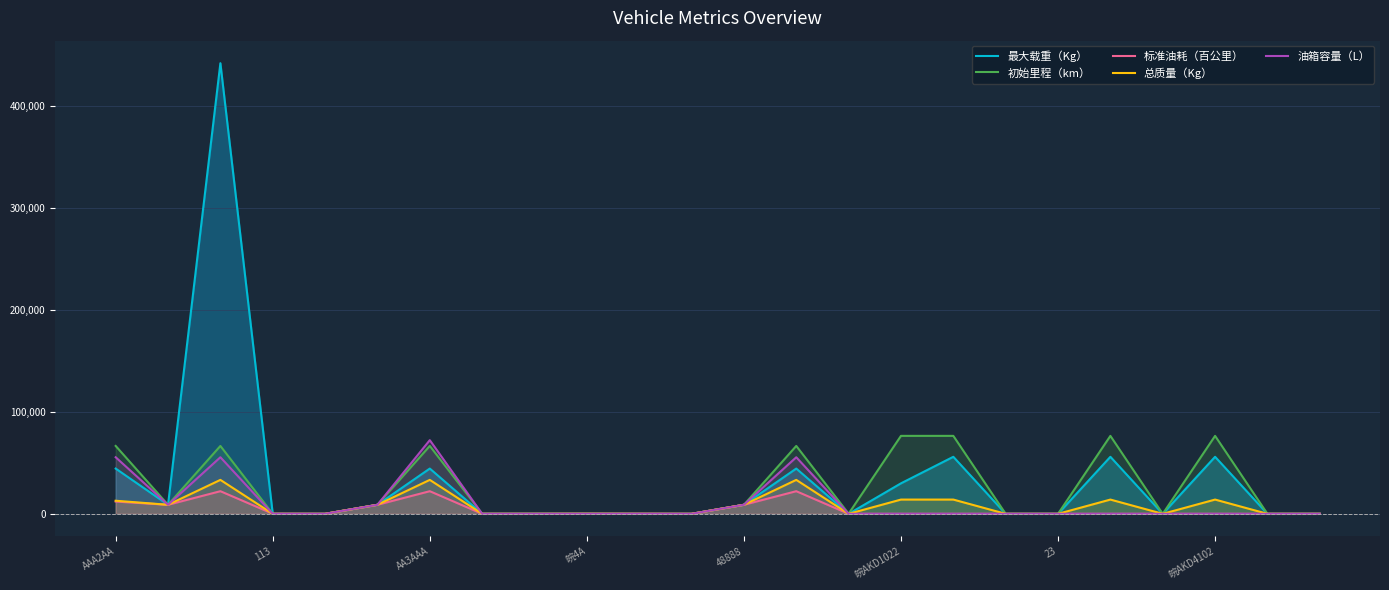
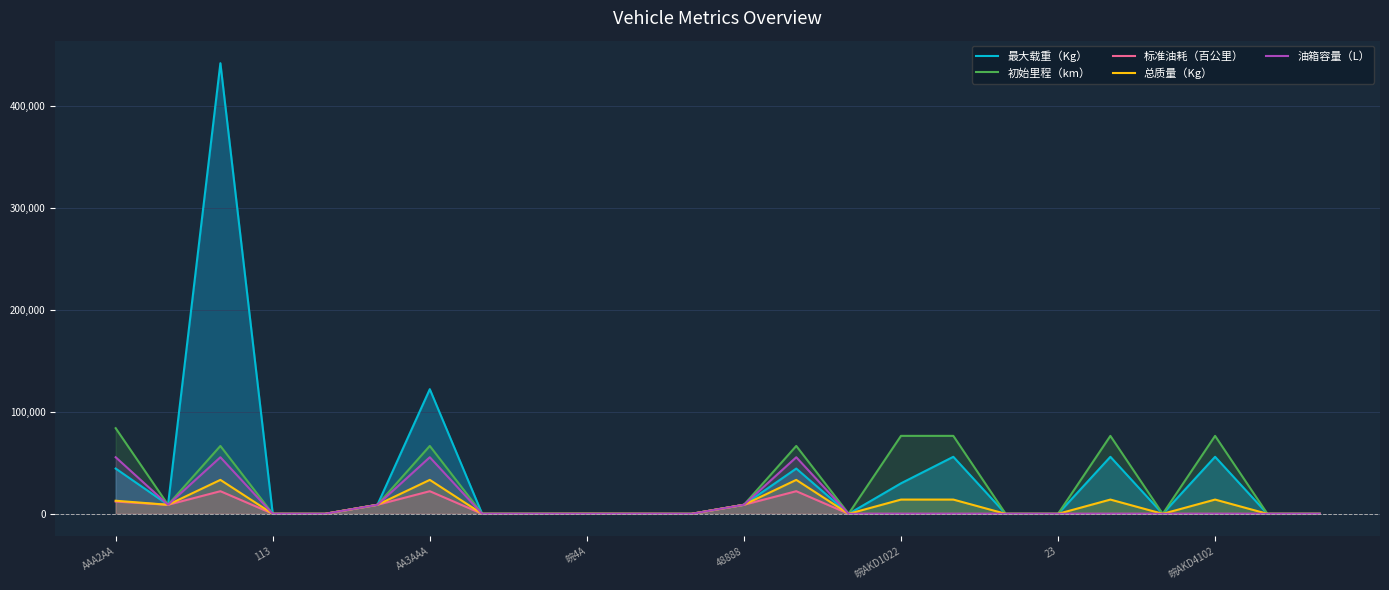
  {
    "最大载重（Kg）": {
      "AAA2AA": "44,000",
-     "AA3AAA": "44,000",
+     "AA3AAA": "122,000",
      "皖AKD1022": "30,000",
      "皖AKD4102": "56,000"
    },
    "初始里程（km）": {
-     "AAA2AA": "67,000",
+     "AAA2AA": "84,000",
      "AA3AAA": "67,000",
      "皖AKD1022": "77,000",
      "皖AKD4102": "77,000"
    },
    "标准油耗（百公里）": {
      "AA3AAA": "22,000"
    },
    "总质量（Kg）": {
      "AA3AAA": "33,000",
      "皖AKD1022": "14,000",
      "皖AKD4102": "14,000"
    },
    "油箱容量（L）": {
      "AAA2AA": "56,000",
-     "AA3AAA": "72,000"
+     "AA3AAA": "56,000"
    }
  }
